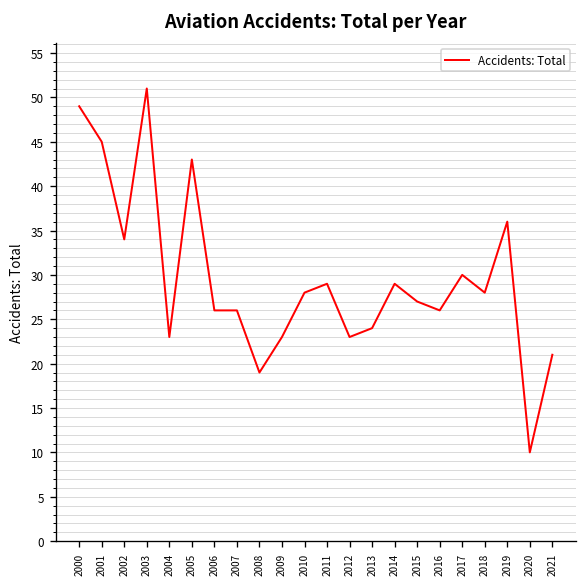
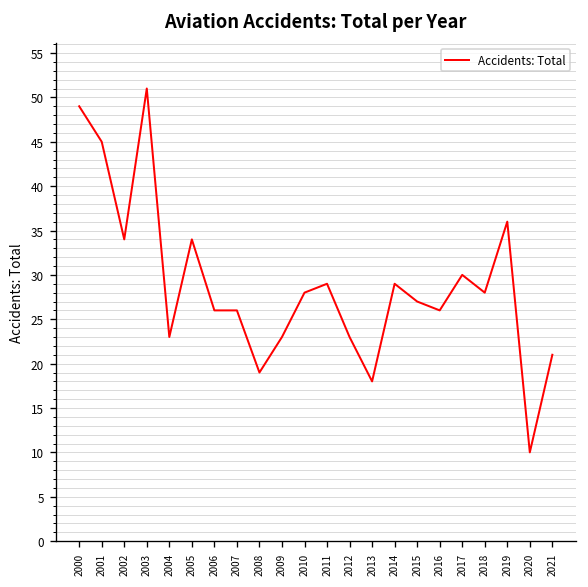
  {
    "2000": 49,
    "2001": 45,
    "2002": 34,
    "2003": 51,
    "2004": 23,
-   "2005": 43,
+   "2005": 34,
    "2006": 26,
    "2007": 26,
    "2008": 19,
    "2009": 23,
    "2010": 28,
    "2011": 29,
    "2012": 23,
-   "2013": 24,
+   "2013": 18,
    "2014": 29,
    "2015": 27,
    "2016": 26,
    "2017": 30,
    "2018": 28,
    "2019": 36,
    "2020": 10,
    "2021": 21
  }
